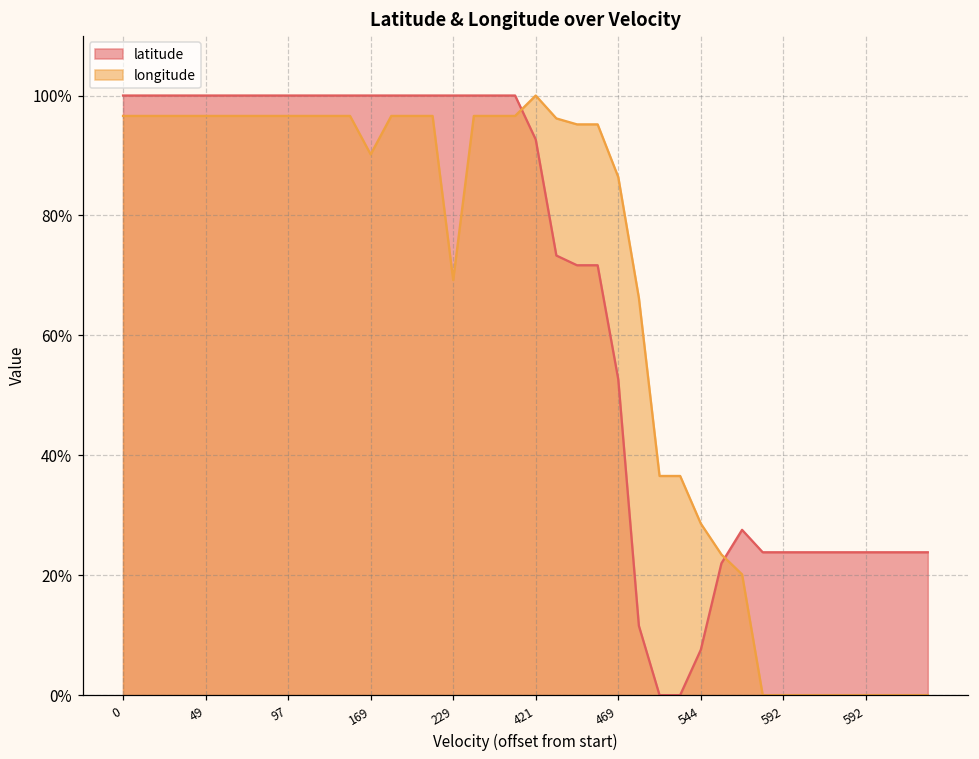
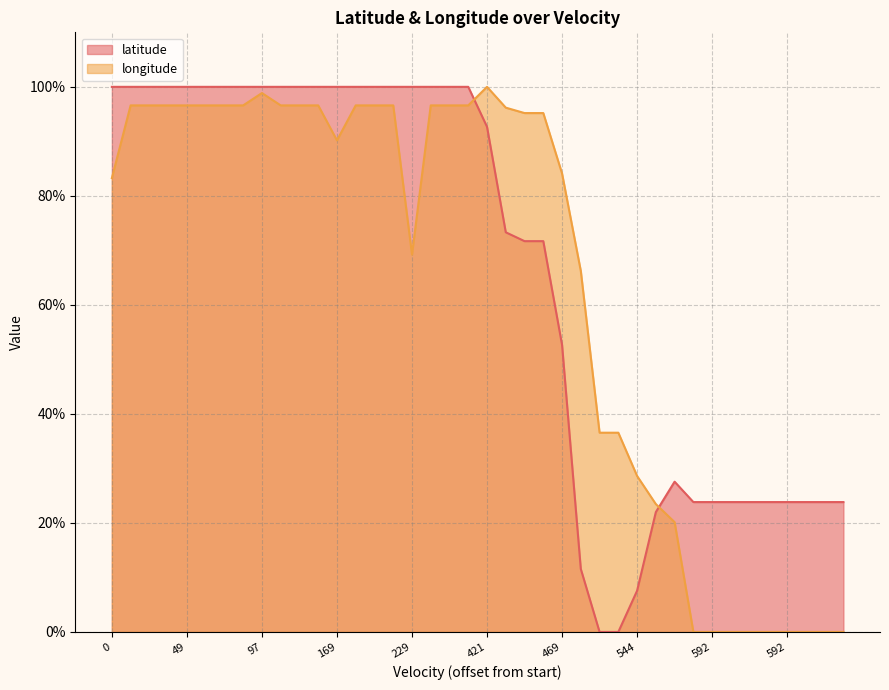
  {
    "latitude": {
      "0": "100%",
      "49": "100%",
      "97": "100%",
      "169": "100%",
      "229": "100%",
      "421": "93%",
      "469": "53%",
      "544": "8%"
    },
    "longitude": {
-     "0": "97%",
+     "0": "83%",
      "49": "97%",
-     "97": "97%",
+     "97": "99%",
      "169": "90%",
      "229": "69%",
      "421": "100%",
-     "469": "86%",
+     "469": "84%",
      "544": "29%"
    }
  }
